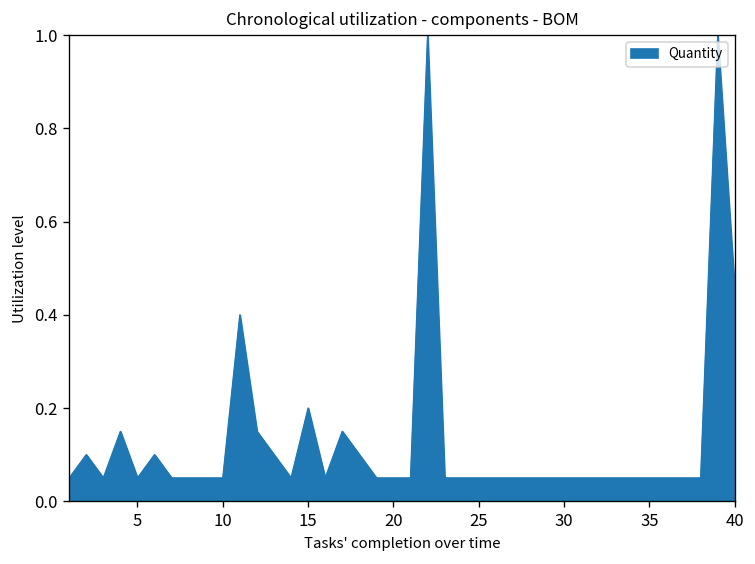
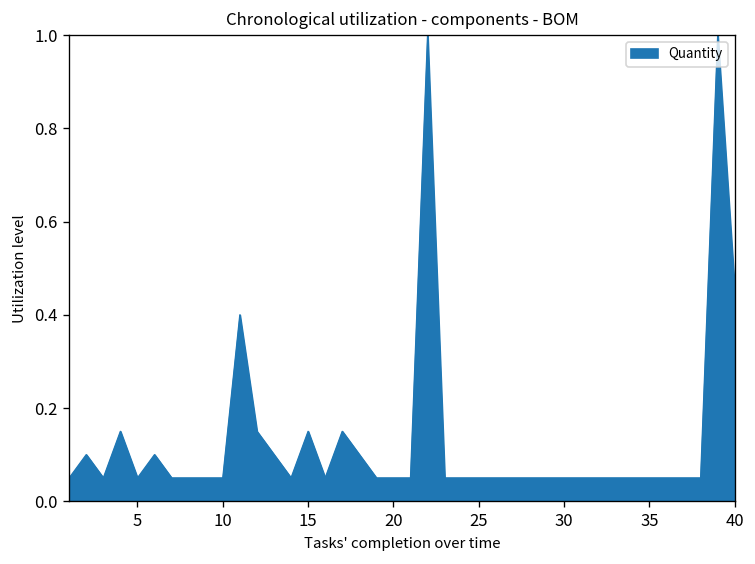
  {
    "5": 0.05,
    "10": 0.05,
-   "15": 0.20,
+   "15": 0.15,
    "20": 0.05,
    "25": 0.05,
    "30": 0.05,
    "35": 0.05,
    "40": 0.45
  }
